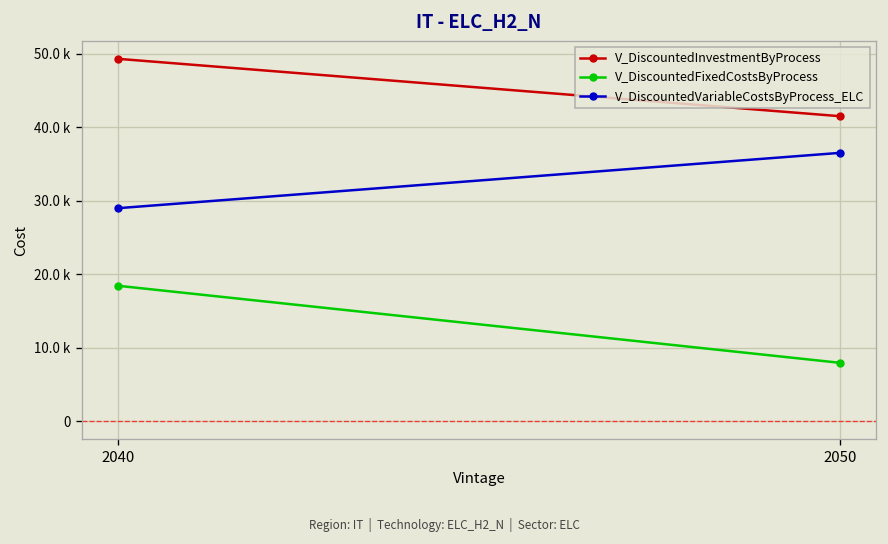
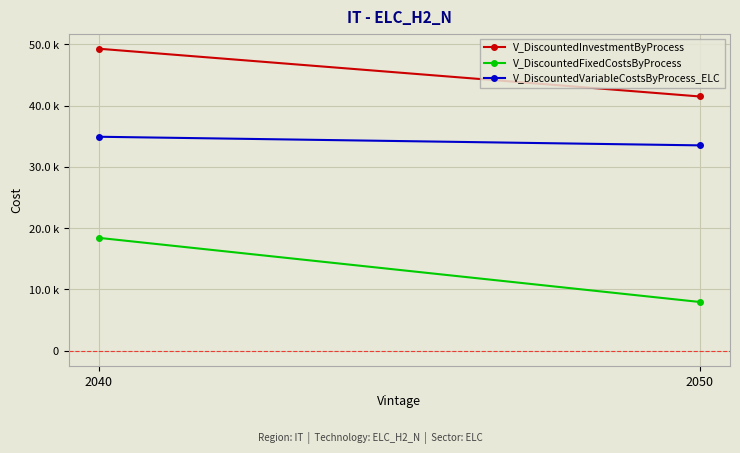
  {
    "V_DiscountedInvestmentByProcess": {
      "2040": 49000,
      "2050": 41000
    },
    "V_DiscountedFixedCostsByProcess": {
      "2040": 18000,
      "2050": 8000
    },
    "V_DiscountedVariableCostsByProcess_ELC": {
-     "2040": 29000,
-     "2050": 36000
+     "2040": 35000,
+     "2050": 34000
    }
  }
